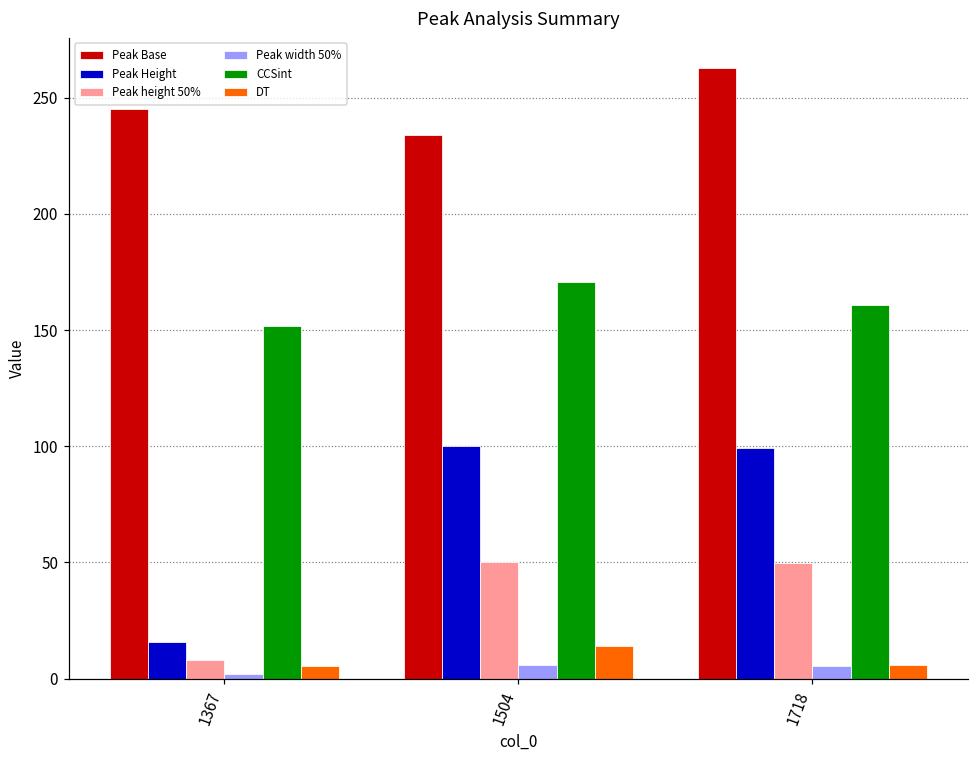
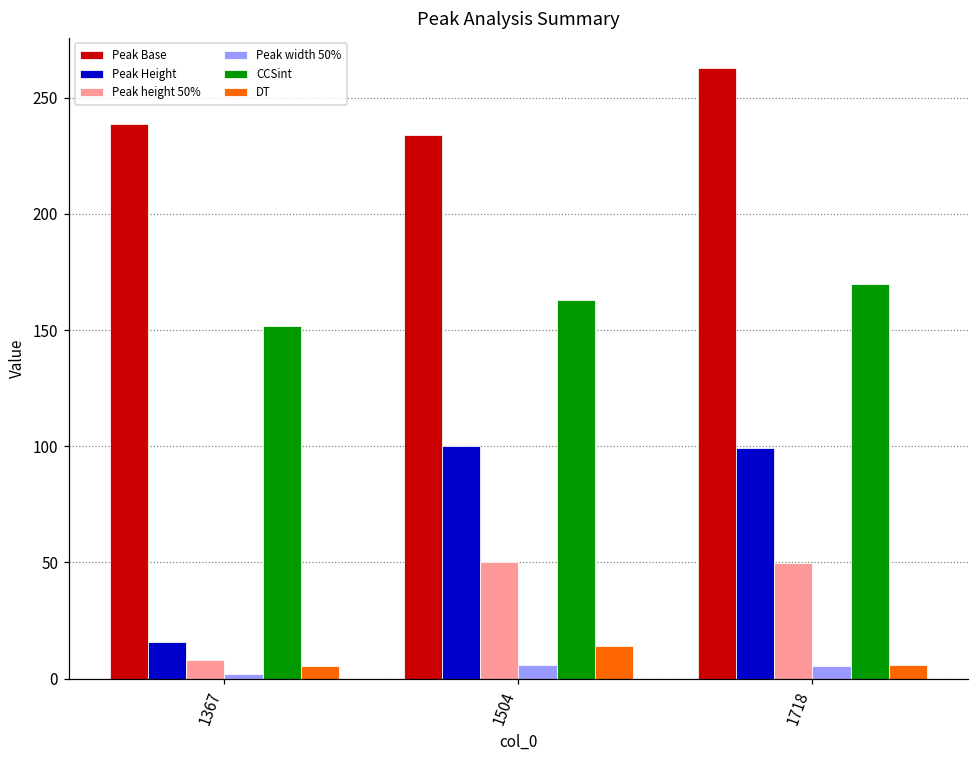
  {
    "Peak Base": {
-     "1367": 245,
+     "1367": 239,
      "1504": 234,
      "1718": 263
    },
    "Peak Height": {
      "1367": 16,
      "1504": 100,
      "1718": 99
    },
    "Peak height 50%": {
      "1367": 8,
      "1504": 50,
      "1718": 50
    },
    "Peak width 50%": {
      "1367": 2,
      "1504": 6,
      "1718": 5
    },
    "CCSint": {
      "1367": 152,
-     "1504": 171,
-     "1718": 161
+     "1504": 163,
+     "1718": 170
    },
    "DT": {
      "1367": 5,
      "1504": 14,
      "1718": 6
    }
  }
